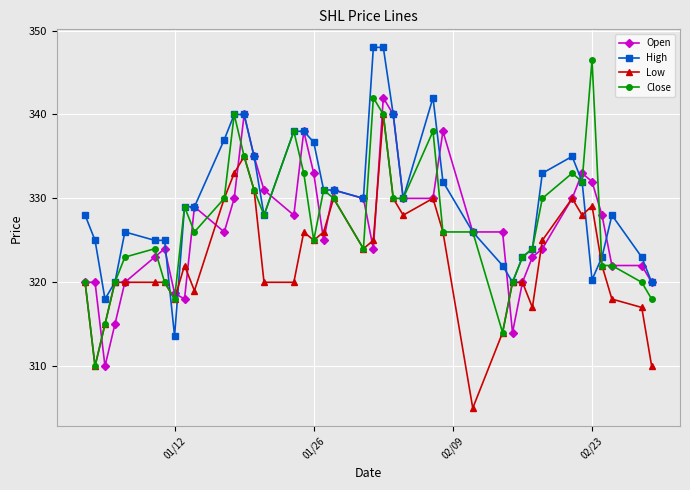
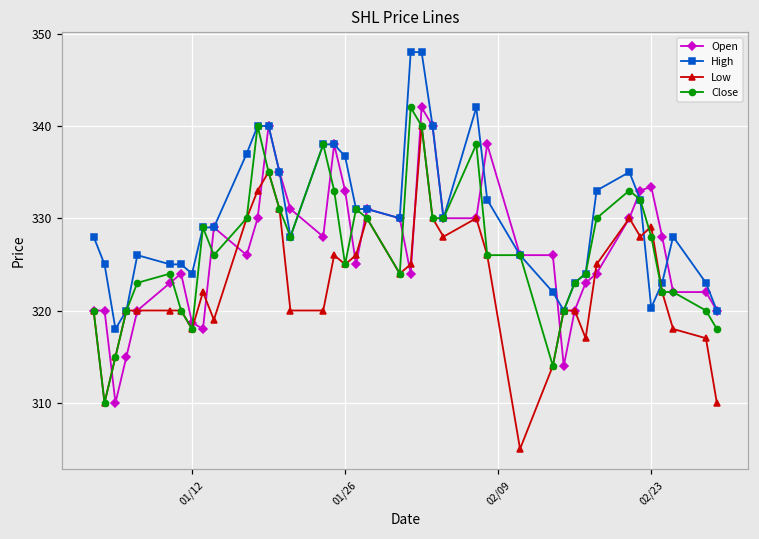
  {
    "Open": {
      "01/12": 319,
      "01/26": 333,
-     "02/23": 332
+     "02/23": 333
    },
    "High": {
-     "01/12": 314,
+     "01/12": 324,
      "01/26": 337,
      "02/23": 320
    },
    "Low": {
      "02/23": 329
    },
    "Close": {
-     "02/23": 347
+     "02/23": 328
    }
  }
